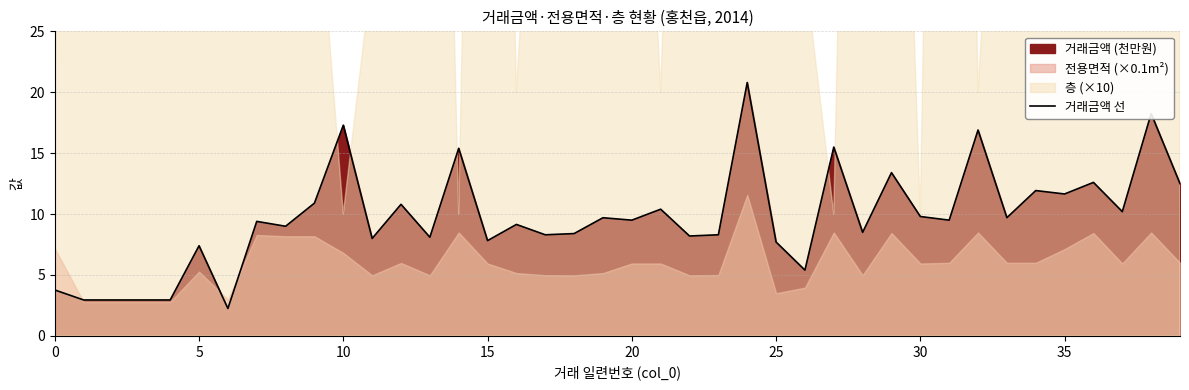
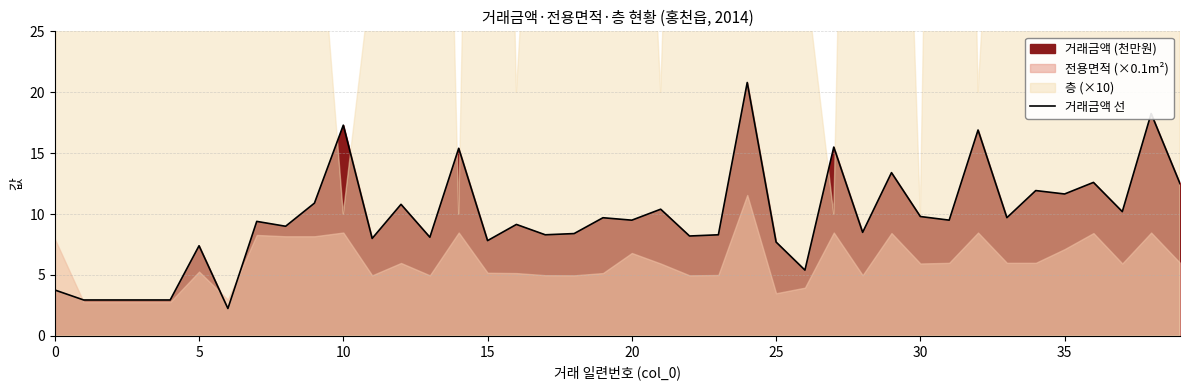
  {
    "거래금액 (천만원)": {
      "0": 3.8,
      "5": 7.4,
      "10": 17.3,
      "15": 7.8,
      "20": 9.5,
      "25": 7.7,
      "35": 11.7
    },
    "전용면적 (×0.1m²)": {
-     "0": 7.2,
+     "0": 8.0,
      "5": 5.3,
-     "10": 6.8,
-     "15": 5.9,
-     "20": 5.9,
+     "10": 8.5,
+     "15": 5.2,
+     "20": 6.8,
      "25": 3.5,
      "30": 5.9,
      "35": 7.1
    },
    "층 (×10)": {
      "0": 20.0,
      "10": 10.0
    }
  }
